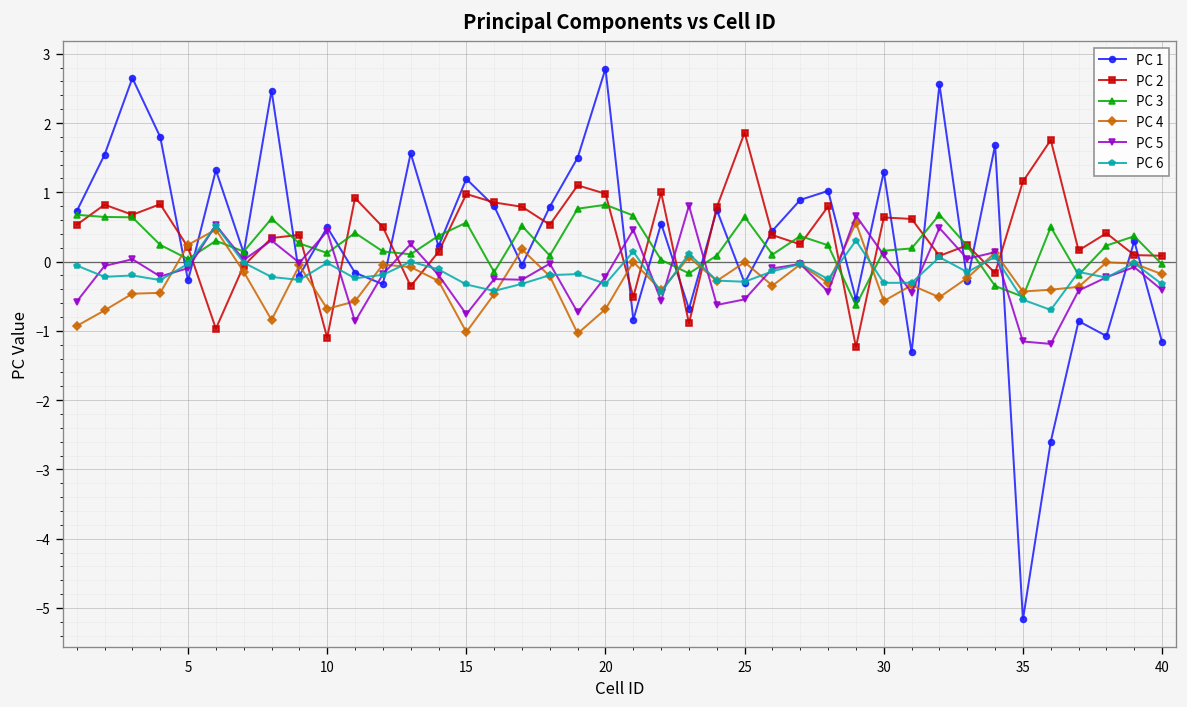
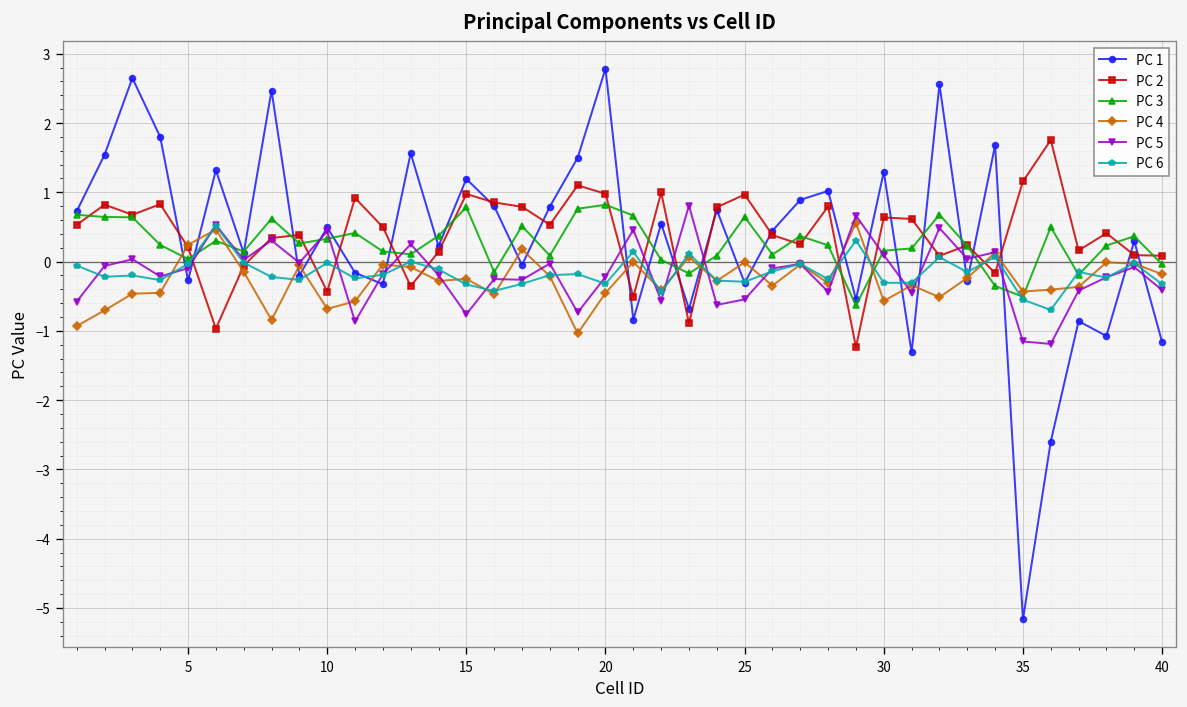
  {
    "PC 1": {
      "5": -0.3,
      "10": 0.5,
      "15": 1.2,
      "20": 2.8,
      "30": 1.3,
      "35": -5.2,
      "40": -1.2
    },
    "PC 2": {
-     "10": -1.1,
+     "10": -0.4,
      "15": 1.0,
      "20": 1.0,
-     "25": 1.9,
+     "25": 1.0,
      "30": 0.6,
      "35": 1.2,
      "40": 0.1
    },
    "PC 3": {
      "5": 0.0,
-     "10": 0.1,
-     "15": 0.6,
+     "10": 0.3,
+     "15": 0.8,
      "20": 0.8,
      "25": 0.6,
      "30": 0.2,
      "40": 0.0
    },
    "PC 4": {
      "10": -0.7,
-     "15": -1.0,
-     "20": -0.7,
+     "15": -0.2,
+     "20": -0.5,
      "25": 0.0,
      "30": -0.6,
      "35": -0.4,
      "40": -0.2
    },
    "PC 5": {
      "5": -0.1,
      "10": 0.4,
      "15": -0.8,
      "20": -0.2,
      "25": -0.5,
      "30": 0.1,
      "35": -1.2,
      "40": -0.4
    },
    "PC 6": {
      "5": 0.0,
      "10": 0.0,
      "15": -0.3,
      "20": -0.3,
      "30": -0.3,
      "40": -0.3
    }
  }
